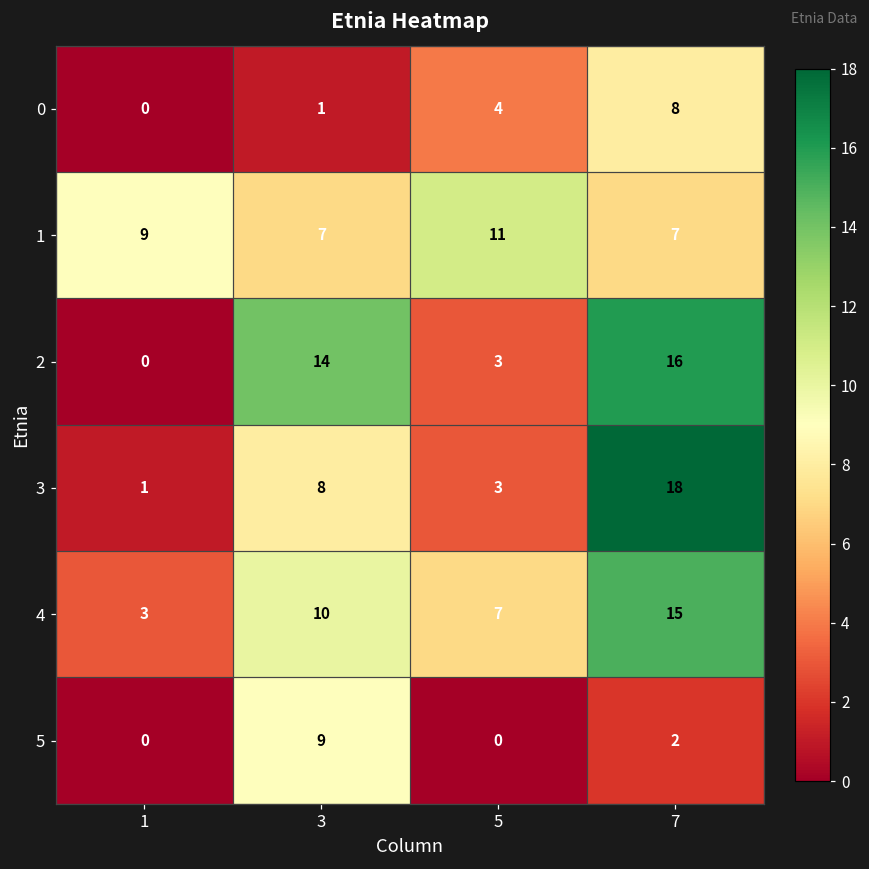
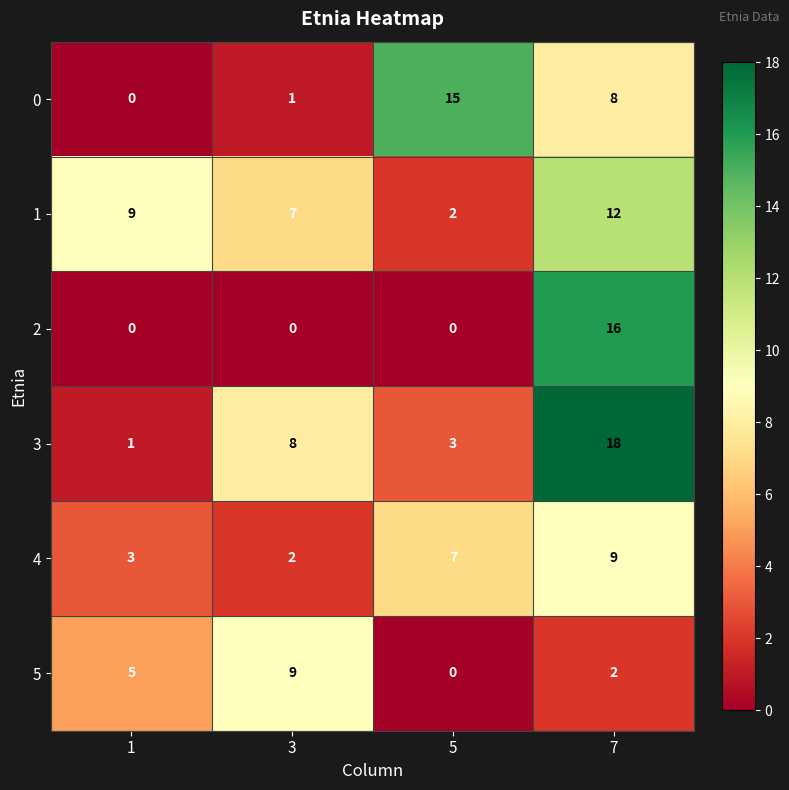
  {
    "0": {
      "1": 0,
      "3": 1,
-     "5": 4,
+     "5": 15,
      "7": 8
    },
    "1": {
      "1": 9,
      "3": 7,
-     "5": 11,
-     "7": 7
+     "5": 2,
+     "7": 12
    },
    "2": {
      "1": 0,
-     "3": 14,
-     "5": 3,
+     "3": 0,
+     "5": 0,
      "7": 16
    },
    "3": {
      "1": 1,
      "3": 8,
      "5": 3,
      "7": 18
    },
    "4": {
      "1": 3,
-     "3": 10,
+     "3": 2,
      "5": 7,
-     "7": 15
+     "7": 9
    },
    "5": {
-     "1": 0,
+     "1": 5,
      "3": 9,
      "5": 0,
      "7": 2
    }
  }
